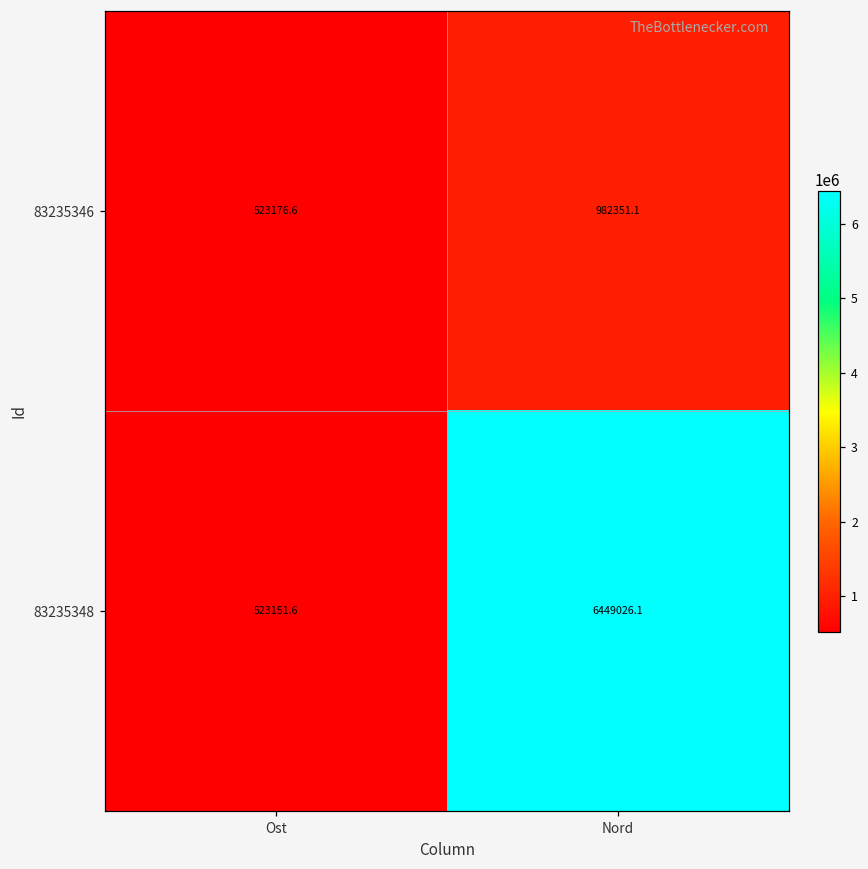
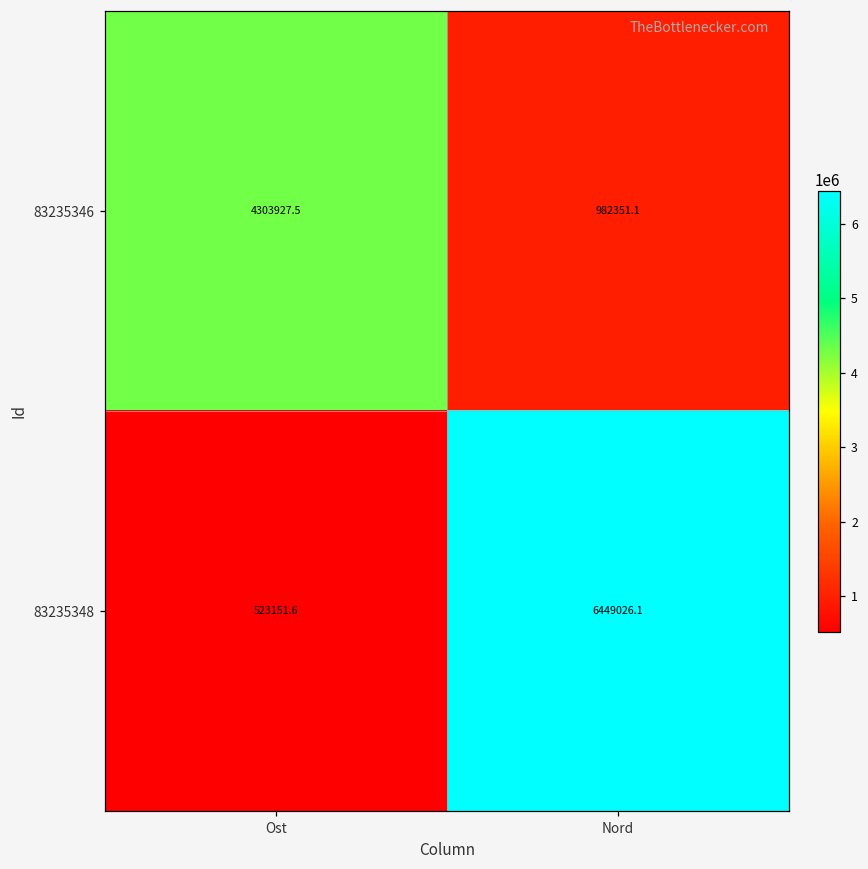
  {
    "83235346": {
-     "Ost": 523176.6,
+     "Ost": 4303927.5,
      "Nord": 982351.1
    },
    "83235348": {
      "Ost": 523151.6,
      "Nord": 6449026.1
    }
  }
